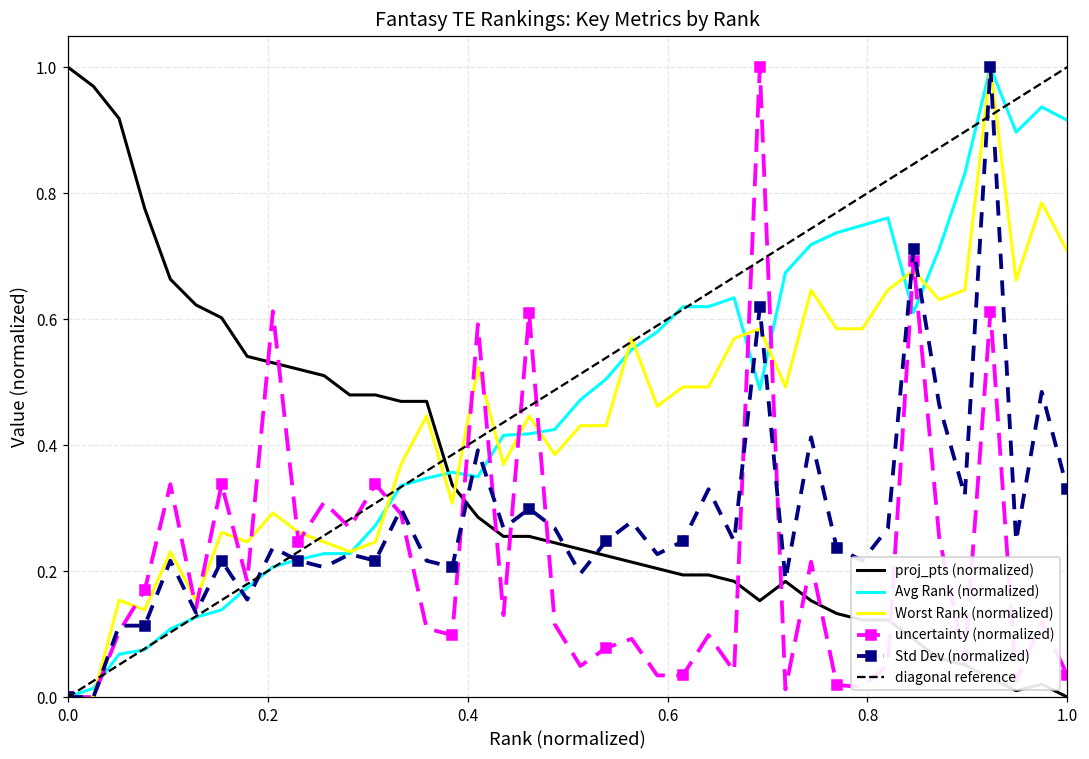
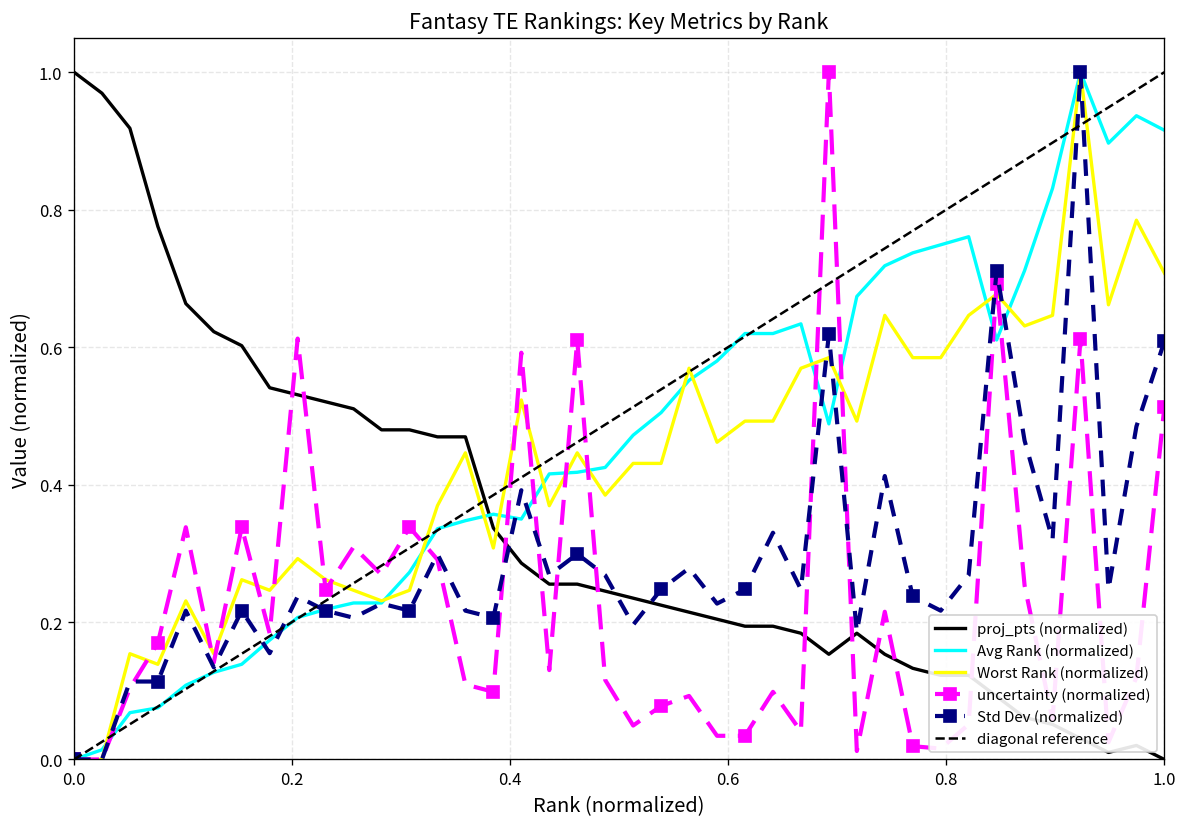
  {
    "Avg Rank (normalized)": {
      "1.0": 0.92
    },
    "Worst Rank (normalized)": {
      "1.0": 0.71
    },
    "uncertainty (normalized)": {
-     "1.0": 0.04
+     "1.0": 0.51
    },
    "Std Dev (normalized)": {
-     "1.0": 0.33
+     "1.0": 0.61
    }
  }
